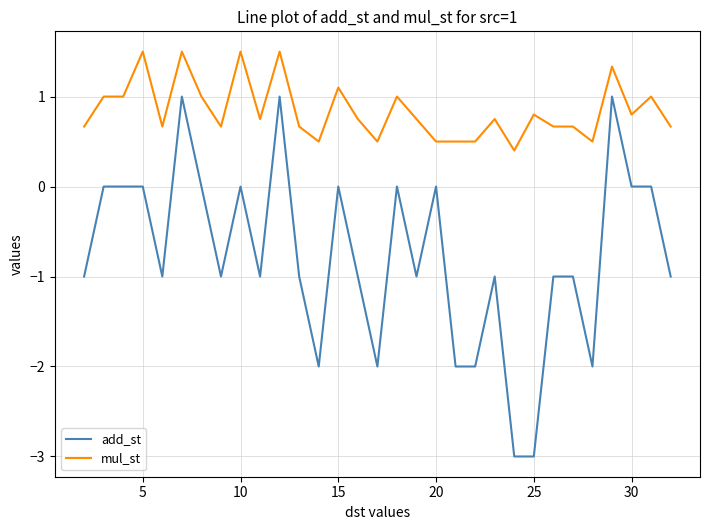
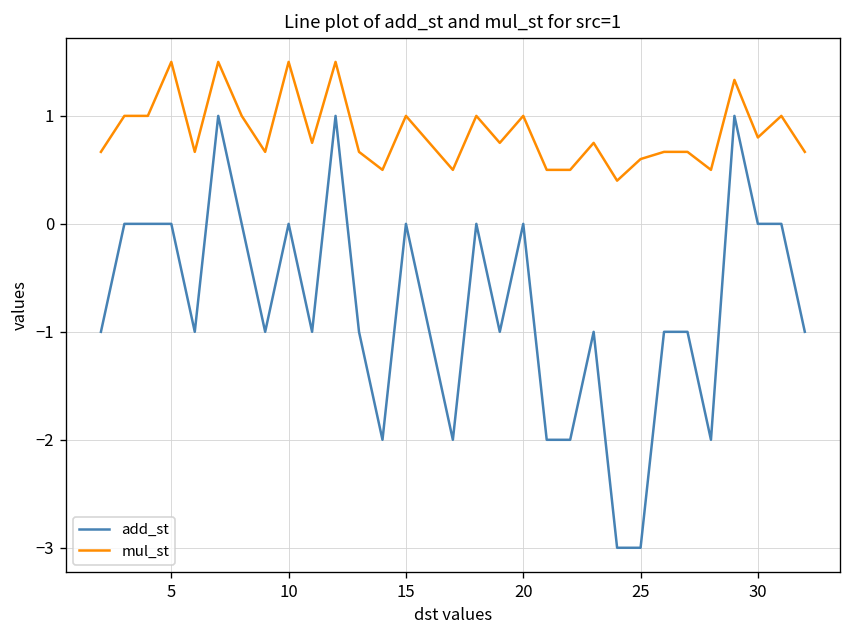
  {
    "add_st": {
      "5": 0.0,
      "10": 0.0,
      "15": 0.0,
      "20": 0.0,
      "25": -3.0,
      "30": 0.0
    },
    "mul_st": {
      "5": 1.5,
      "10": 1.5,
-     "15": 1.1,
-     "20": 0.5,
-     "25": 0.8,
+     "15": 1.0,
+     "20": 1.0,
+     "25": 0.6,
      "30": 0.8
    }
  }
